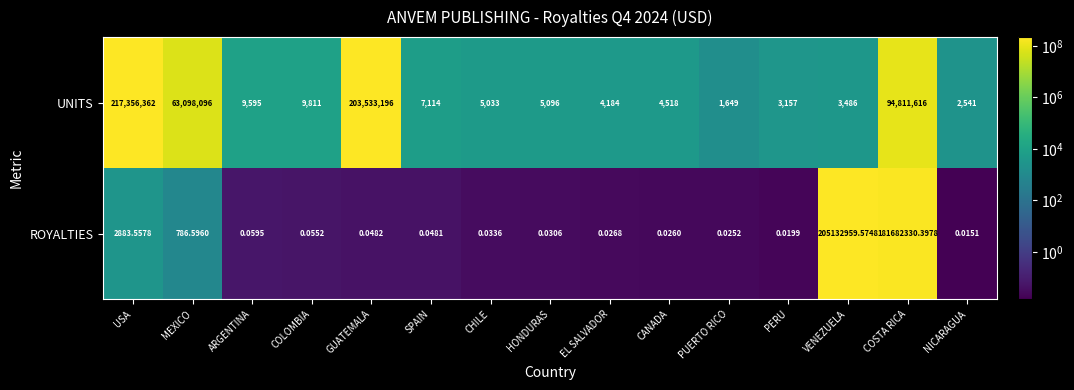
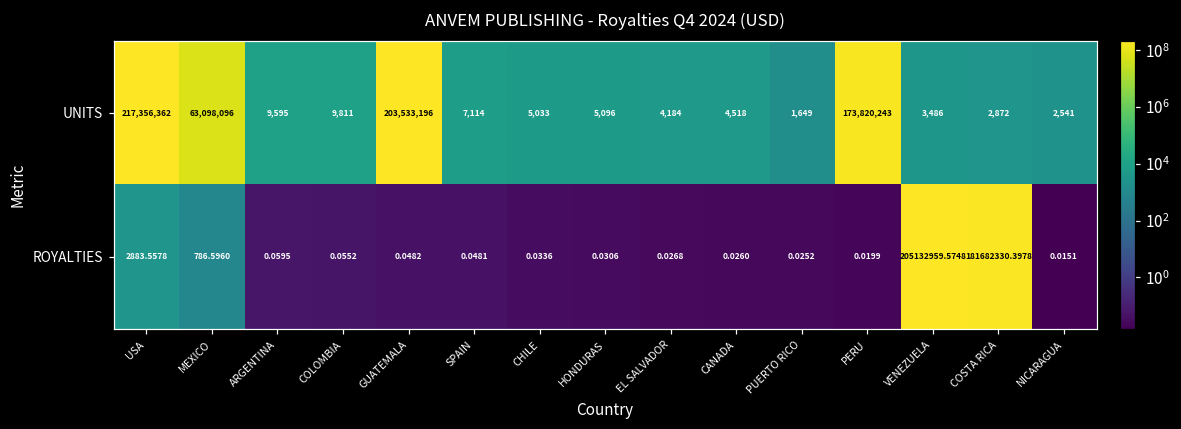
  {
    "UNITS": {
      "USA": "217,356,362",
      "MEXICO": "63,098,096",
      "ARGENTINA": "9,595",
      "COLOMBIA": "9,811",
      "GUATEMALA": "203,533,196",
      "SPAIN": "7,114",
      "CHILE": "5,033",
      "HONDURAS": "5,096",
      "EL SALVADOR": "4,184",
      "CANADA": "4,518",
      "PUERTO RICO": "1,649",
-     "PERU": "3,157",
+     "PERU": "173,820,243",
      "VENEZUELA": "3,486",
-     "COSTA RICA": "94,811,616",
+     "COSTA RICA": "2,872",
      "NICARAGUA": "2,541"
    },
    "ROYALTIES": {
      "USA": "2883.5578",
      "MEXICO": "786.5960",
      "ARGENTINA": "0.0595",
      "COLOMBIA": "0.0552",
      "GUATEMALA": "0.0482",
      "SPAIN": "0.0481",
      "CHILE": "0.0336",
      "HONDURAS": "0.0306",
      "EL SALVADOR": "0.0268",
      "CANADA": "0.0260",
      "PUERTO RICO": "0.0252",
      "PERU": "0.0199",
      "VENEZUELA": "205132959.5748",
      "COSTA RICA": "181682330.3978",
      "NICARAGUA": "0.0151"
    }
  }
